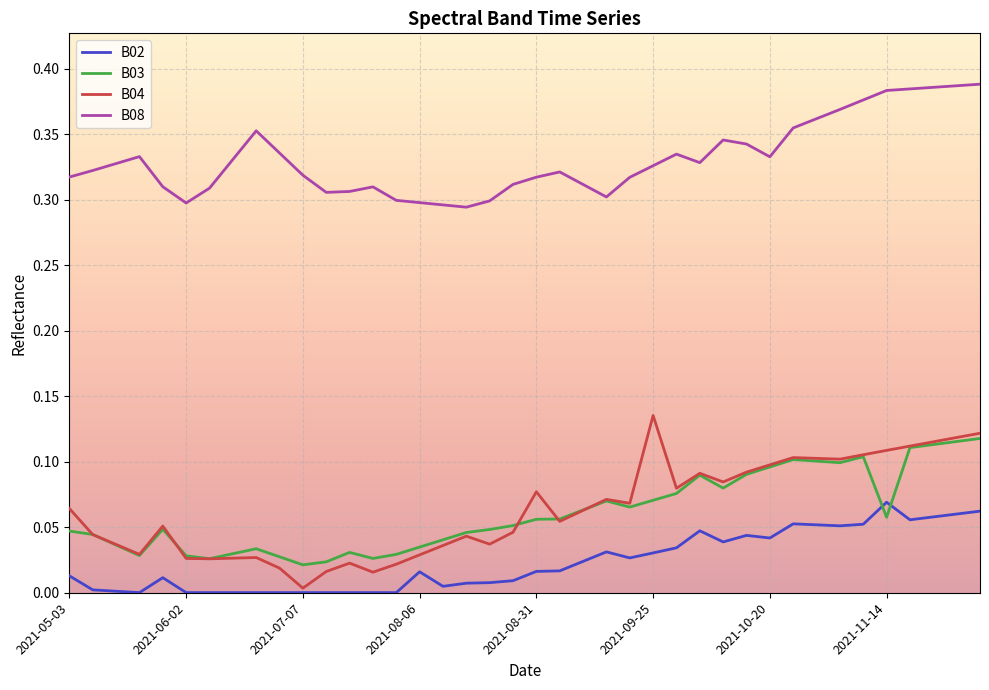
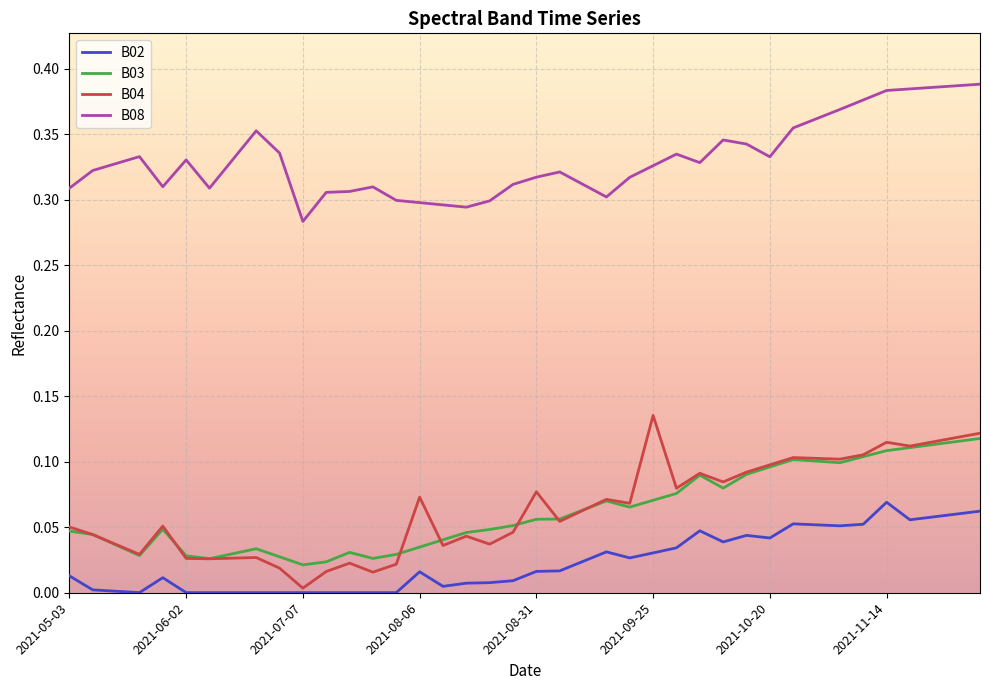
  {
    "B02": {
      "2021-05-03": 0.013,
      "2021-06-02": 0.000,
      "2021-07-07": 0.000,
      "2021-08-06": 0.016,
      "2021-08-31": 0.016,
      "2021-09-25": 0.030,
      "2021-10-20": 0.042,
      "2021-11-14": 0.069
    },
    "B03": {
      "2021-05-03": 0.047,
      "2021-06-02": 0.028,
      "2021-07-07": 0.021,
      "2021-08-06": 0.035,
      "2021-08-31": 0.056,
      "2021-09-25": 0.071,
-     "2021-11-14": 0.058
+     "2021-11-14": 0.109
    },
    "B04": {
-     "2021-05-03": 0.064,
+     "2021-05-03": 0.050,
      "2021-06-02": 0.026,
      "2021-07-07": 0.004,
-     "2021-08-06": 0.029,
+     "2021-08-06": 0.073,
      "2021-08-31": 0.077,
      "2021-09-25": 0.135,
-     "2021-11-14": 0.109
+     "2021-11-14": 0.115
    },
    "B08": {
-     "2021-05-03": 0.317,
-     "2021-06-02": 0.298,
-     "2021-07-07": 0.319,
+     "2021-05-03": 0.309,
+     "2021-06-02": 0.331,
+     "2021-07-07": 0.284,
      "2021-08-06": 0.298,
      "2021-08-31": 0.317,
      "2021-09-25": 0.326,
      "2021-10-20": 0.333,
      "2021-11-14": 0.384
    }
  }
